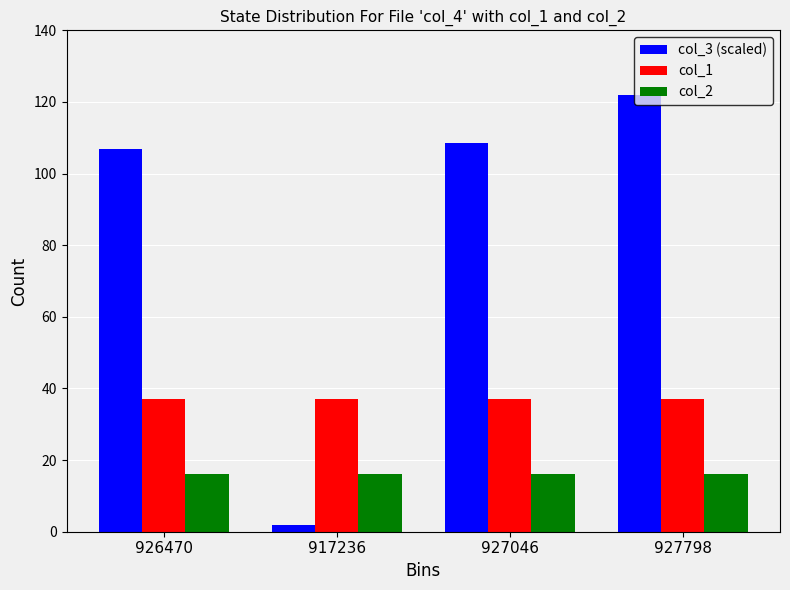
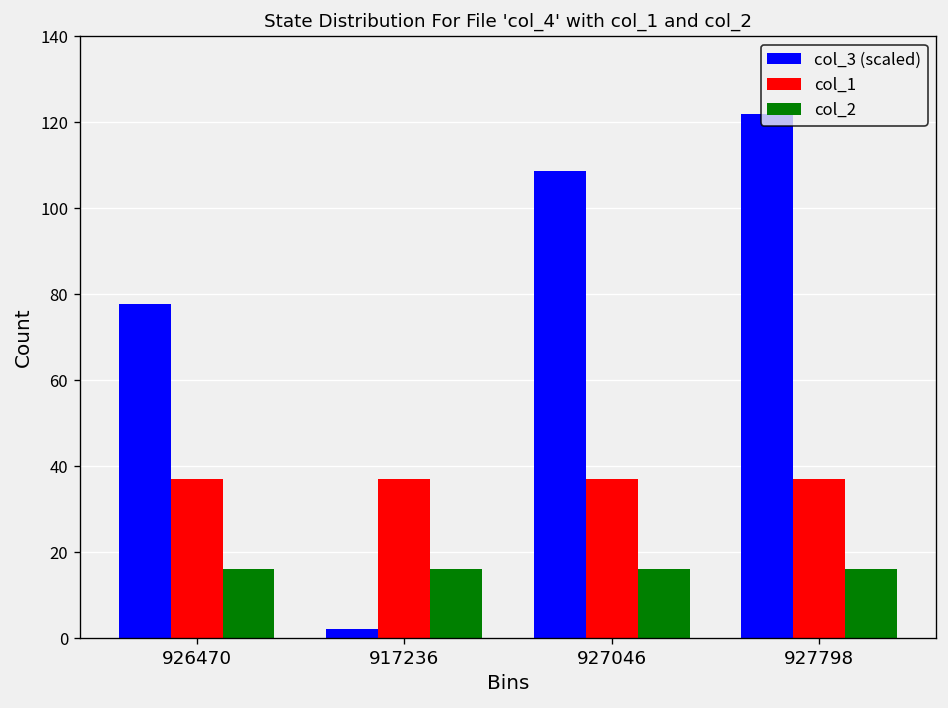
  {
    "col_3 (scaled)": {
-     "926470": 107,
+     "926470": 78,
      "917236": 2,
      "927046": 109
    },
    "col_1": {
      "926470": 37,
      "917236": 37,
      "927046": 37,
      "927798": 37
    },
    "col_2": {
      "926470": 16,
      "917236": 16,
      "927046": 16,
      "927798": 16
    }
  }
